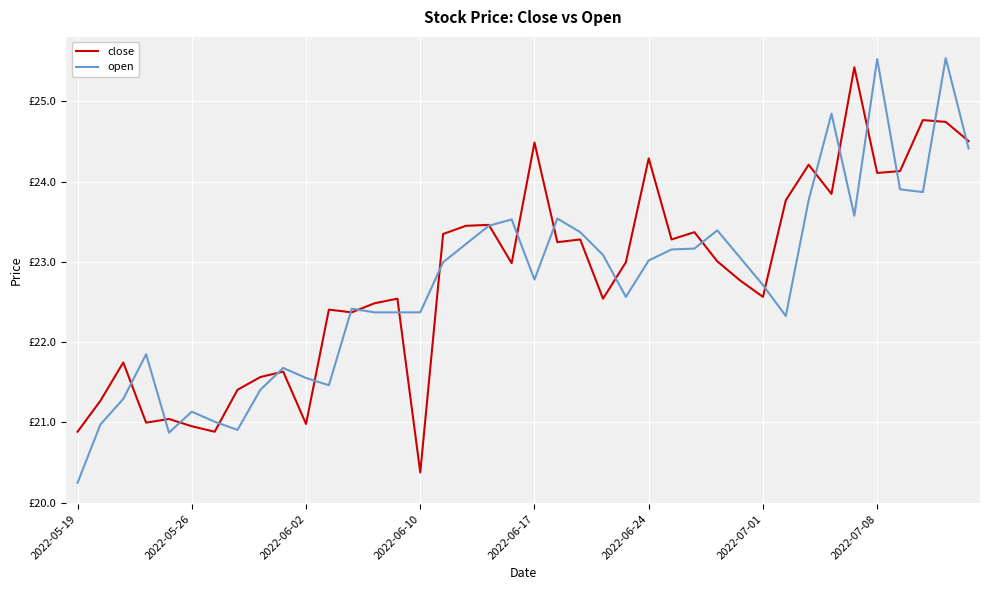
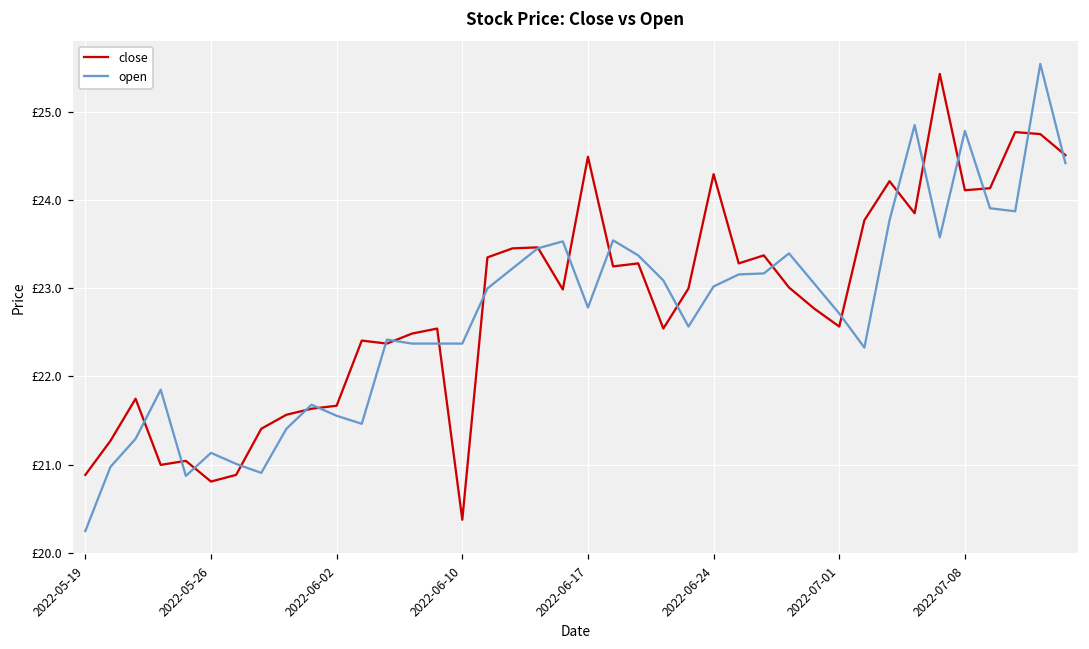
  {
    "close": {
      "2022-05-19": "£20.9",
-     "2022-05-26": "£21.0",
-     "2022-06-02": "£21.0",
+     "2022-05-26": "£20.8",
+     "2022-06-02": "£21.7",
      "2022-06-10": "£20.4",
      "2022-06-17": "£24.5",
      "2022-06-24": "£24.3",
      "2022-07-01": "£22.6",
      "2022-07-08": "£24.1"
    },
    "open": {
      "2022-05-19": "£20.2",
      "2022-05-26": "£21.1",
      "2022-06-02": "£21.6",
      "2022-06-10": "£22.4",
      "2022-06-17": "£22.8",
      "2022-06-24": "£23.0",
      "2022-07-01": "£22.7",
-     "2022-07-08": "£25.5"
+     "2022-07-08": "£24.8"
    }
  }
